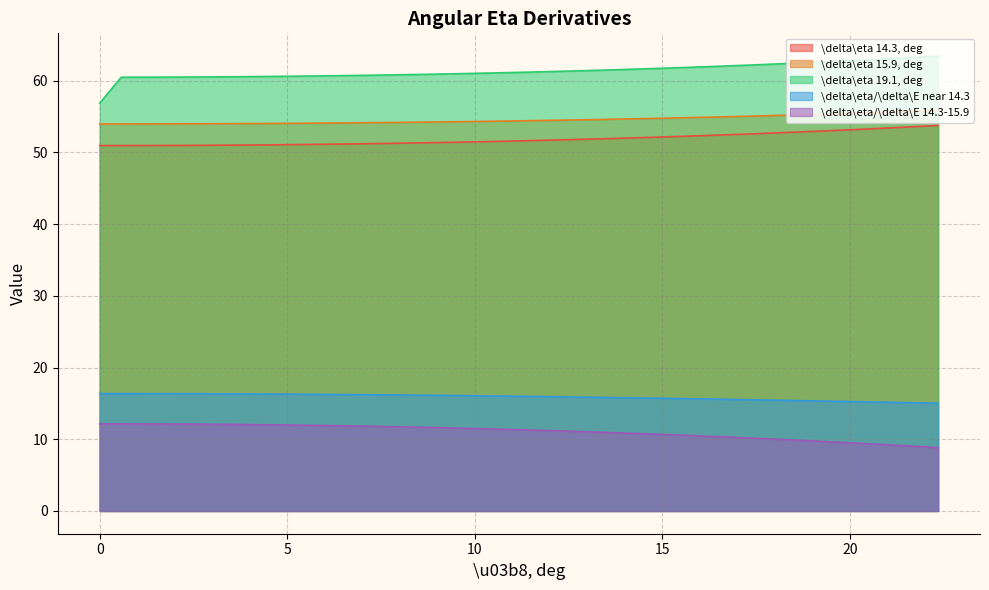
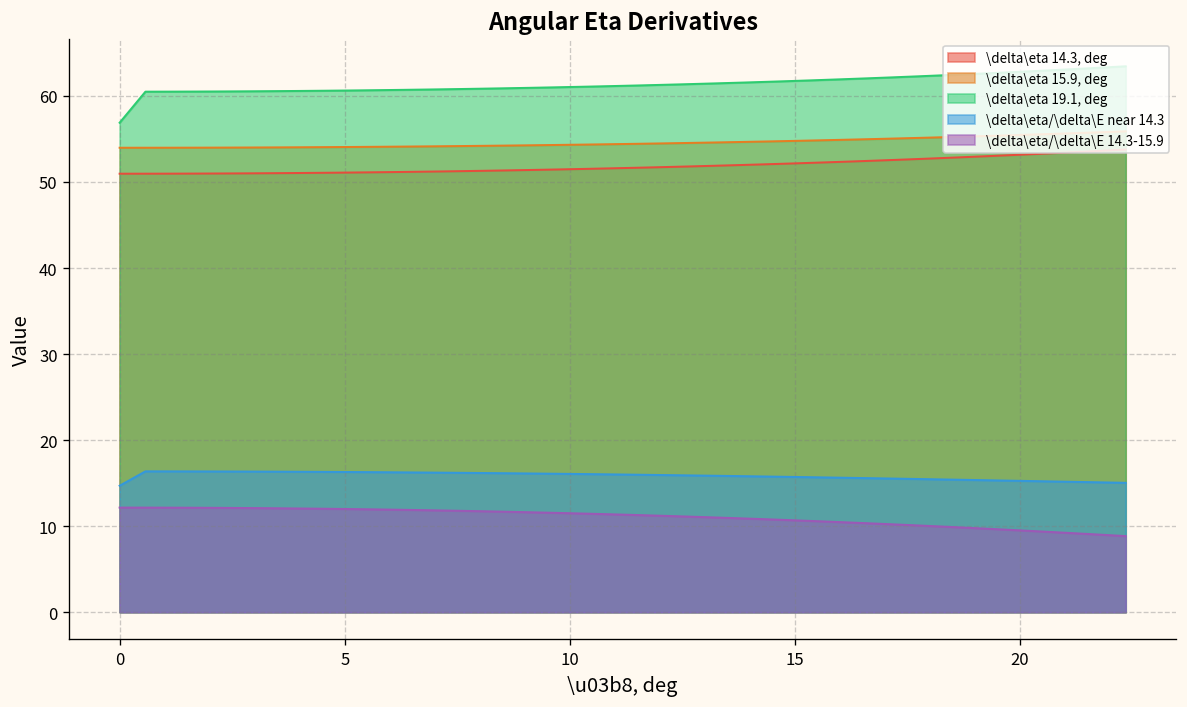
  {
    "\\delta\\eta 19.1, deg": {
      "0": 57
    },
    "\\delta\\eta/\\delta\\E near 14.3": {
-     "0": 16
+     "0": 15
    },
    "\\delta\\eta/\\delta\\E 14.3-15.9": {
      "0": 12
    }
  }
